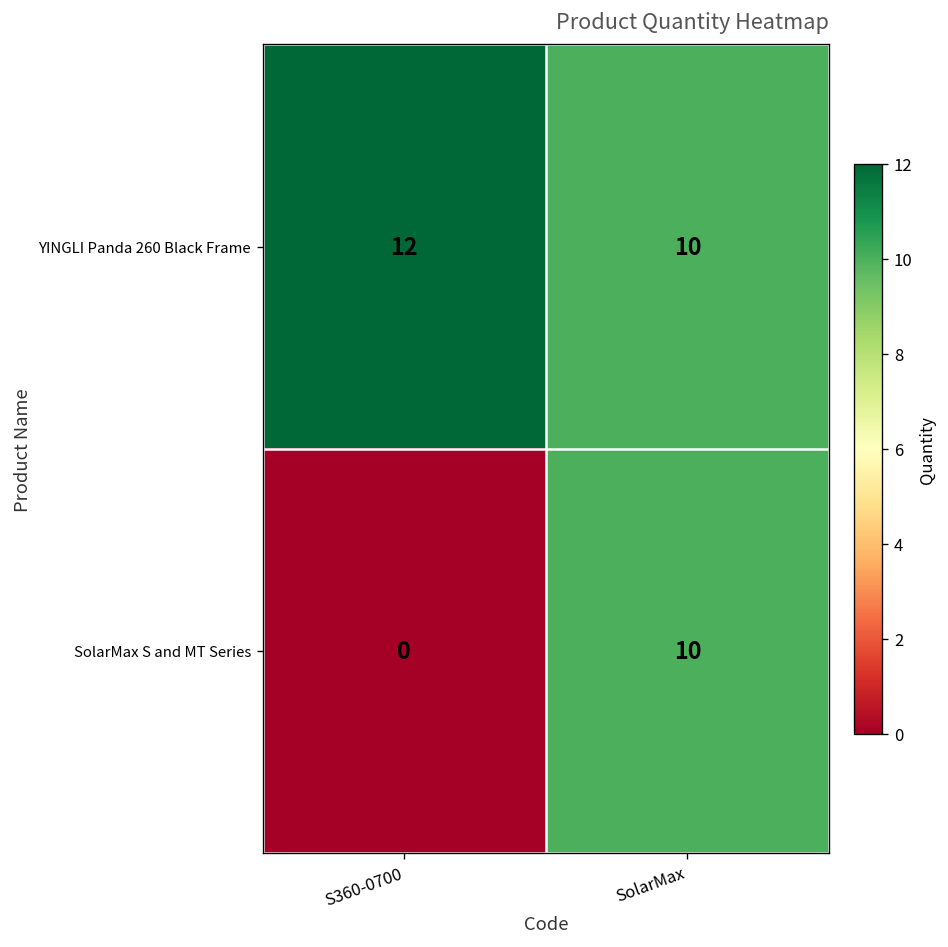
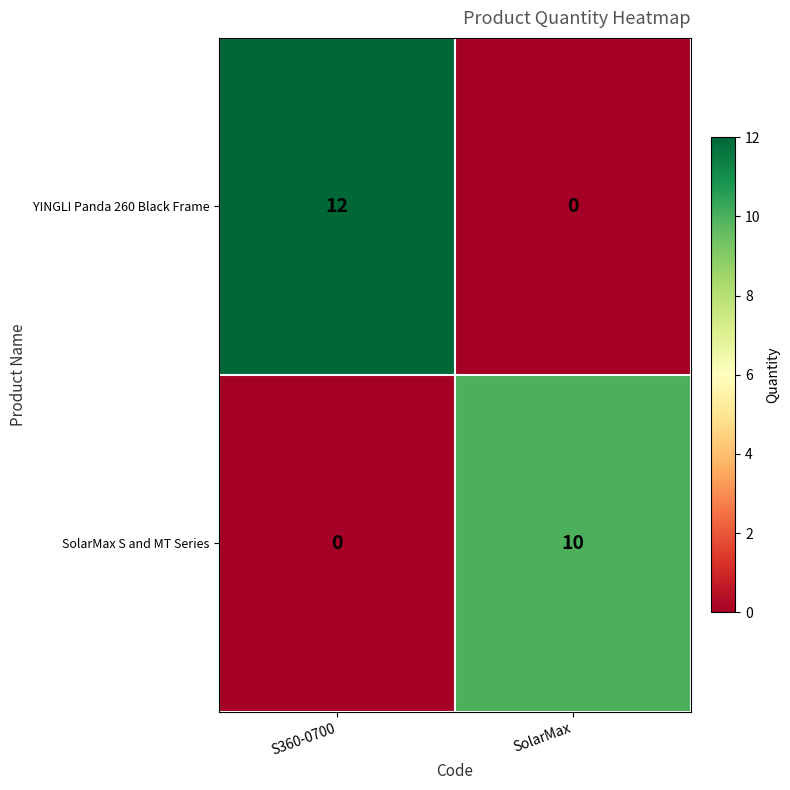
  {
    "YINGLI Panda 260 Black Frame": {
      "S360-0700": 12,
-     "SolarMax": 10
+     "SolarMax": 0
    },
    "SolarMax S and MT Series": {
      "S360-0700": 0,
      "SolarMax": 10
    }
  }
